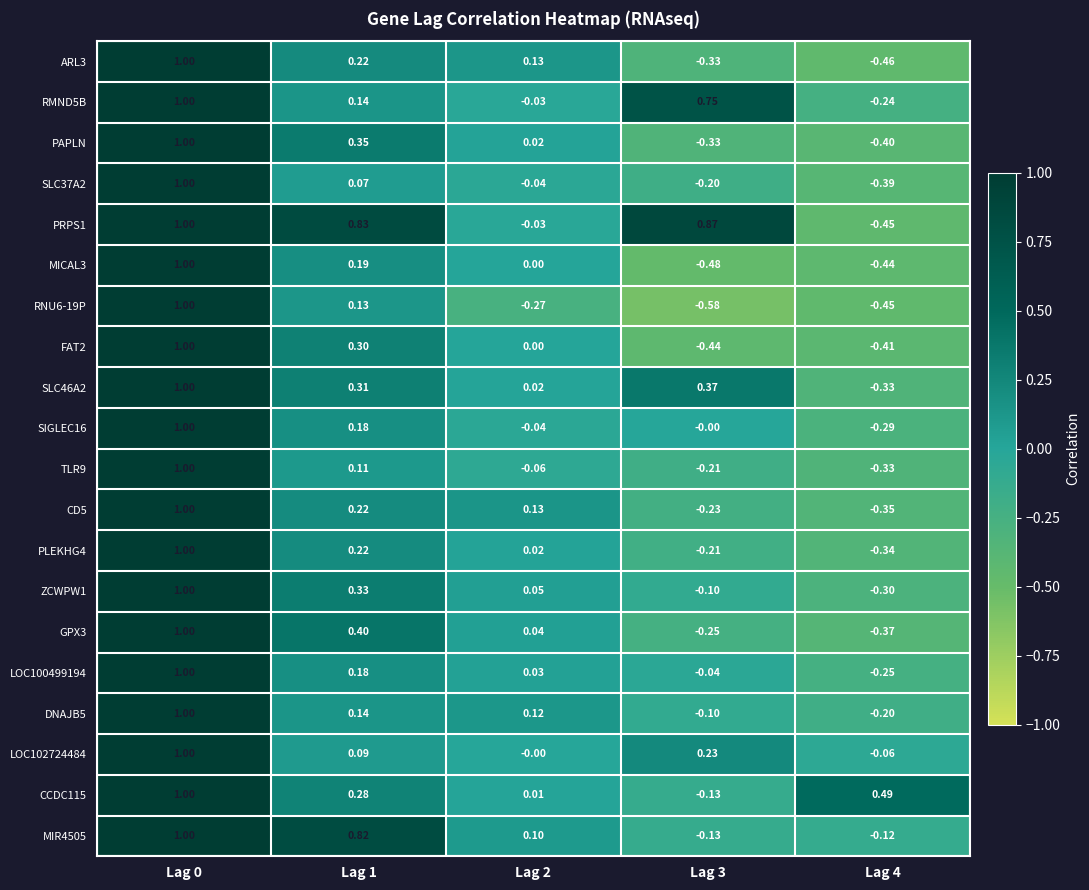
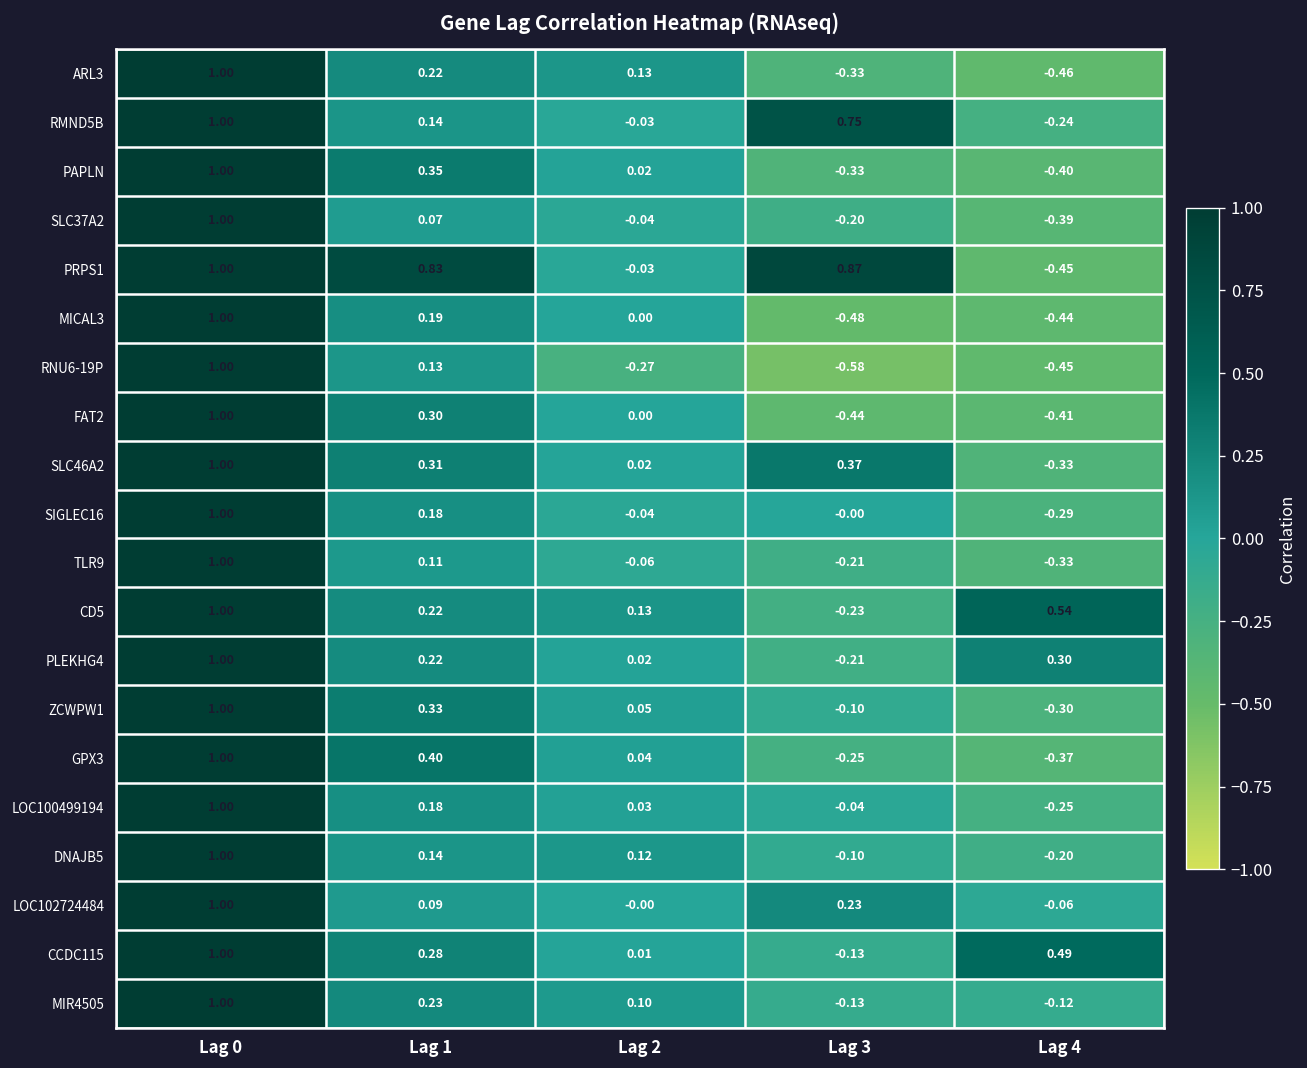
  {
    "ARL3": {
      "Lag 1": 0.22,
      "Lag 2": 0.13,
      "Lag 3": -0.33,
      "Lag 4": -0.46
    },
    "RMND5B": {
      "Lag 1": 0.14,
      "Lag 2": -0.03,
      "Lag 3": 0.75,
      "Lag 4": -0.24
    },
    "PAPLN": {
      "Lag 1": 0.35,
      "Lag 2": 0.02,
      "Lag 3": -0.33,
      "Lag 4": -0.40
    },
    "SLC37A2": {
      "Lag 1": 0.07,
      "Lag 2": -0.04,
      "Lag 3": -0.20,
      "Lag 4": -0.39
    },
    "PRPS1": {
      "Lag 1": 0.83,
      "Lag 2": -0.03,
      "Lag 4": -0.45
    },
    "MICAL3": {
      "Lag 1": 0.19,
      "Lag 2": 0.00,
      "Lag 3": -0.48,
      "Lag 4": -0.44
    },
    "RNU6-19P": {
      "Lag 1": 0.13,
      "Lag 2": -0.27,
      "Lag 3": -0.58,
      "Lag 4": -0.45
    },
    "FAT2": {
      "Lag 1": 0.30,
      "Lag 2": 0.00,
      "Lag 3": -0.44,
      "Lag 4": -0.41
    },
    "SLC46A2": {
      "Lag 1": 0.31,
      "Lag 2": 0.02,
      "Lag 3": 0.37,
      "Lag 4": -0.33
    },
    "SIGLEC16": {
      "Lag 1": 0.18,
      "Lag 2": -0.04,
      "Lag 3": -0.00,
      "Lag 4": -0.29
    },
    "TLR9": {
      "Lag 1": 0.11,
      "Lag 2": -0.06,
      "Lag 3": -0.21,
      "Lag 4": -0.33
    },
    "CD5": {
      "Lag 1": 0.22,
      "Lag 2": 0.13,
      "Lag 3": -0.23,
-     "Lag 4": -0.35
+     "Lag 4": 0.54
    },
    "PLEKHG4": {
      "Lag 1": 0.22,
      "Lag 2": 0.02,
      "Lag 3": -0.21,
-     "Lag 4": -0.34
+     "Lag 4": 0.30
    },
    "ZCWPW1": {
      "Lag 1": 0.33,
      "Lag 2": 0.05,
      "Lag 3": -0.10,
      "Lag 4": -0.30
    },
    "GPX3": {
      "Lag 1": 0.40,
      "Lag 2": 0.04,
      "Lag 3": -0.25,
      "Lag 4": -0.37
    },
    "LOC100499194": {
      "Lag 1": 0.18,
      "Lag 2": 0.03,
      "Lag 3": -0.04,
      "Lag 4": -0.25
    },
    "DNAJB5": {
      "Lag 1": 0.14,
      "Lag 2": 0.12,
      "Lag 3": -0.10,
      "Lag 4": -0.20
    },
    "LOC102724484": {
      "Lag 1": 0.09,
      "Lag 2": -0.00,
      "Lag 3": 0.23,
      "Lag 4": -0.06
    },
    "CCDC115": {
      "Lag 1": 0.28,
      "Lag 2": 0.01,
      "Lag 3": -0.13,
      "Lag 4": 0.49
    },
    "MIR4505": {
-     "Lag 1": 0.82,
+     "Lag 1": 0.23,
      "Lag 2": 0.10,
      "Lag 3": -0.13,
      "Lag 4": -0.12
    }
  }
